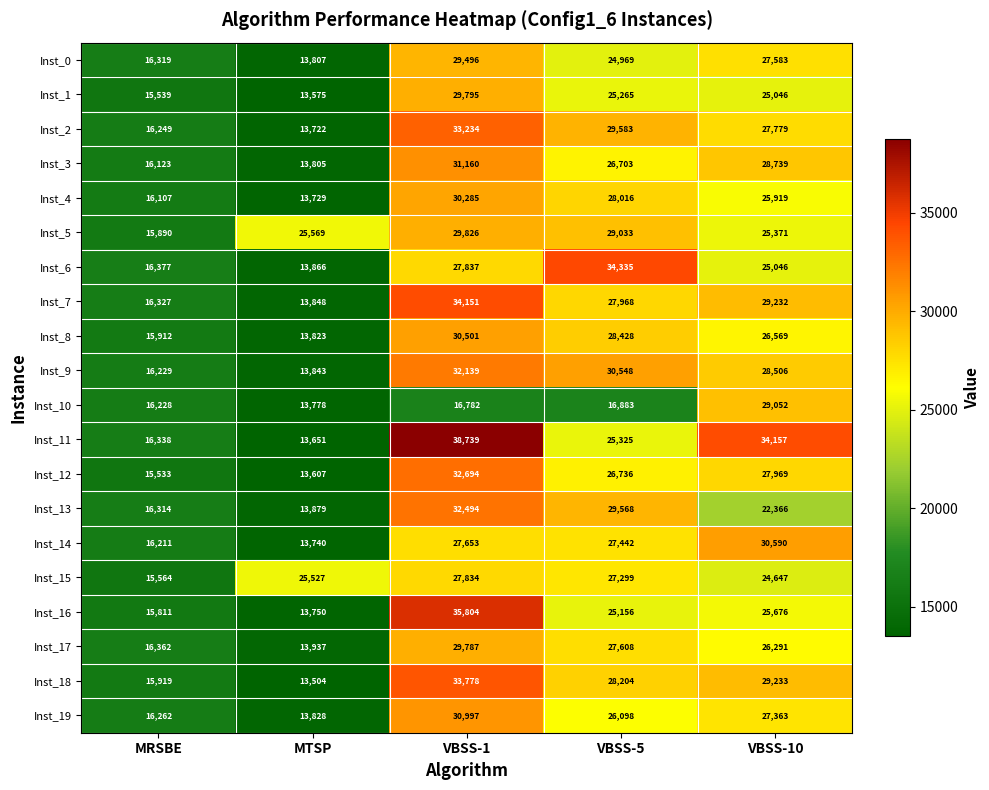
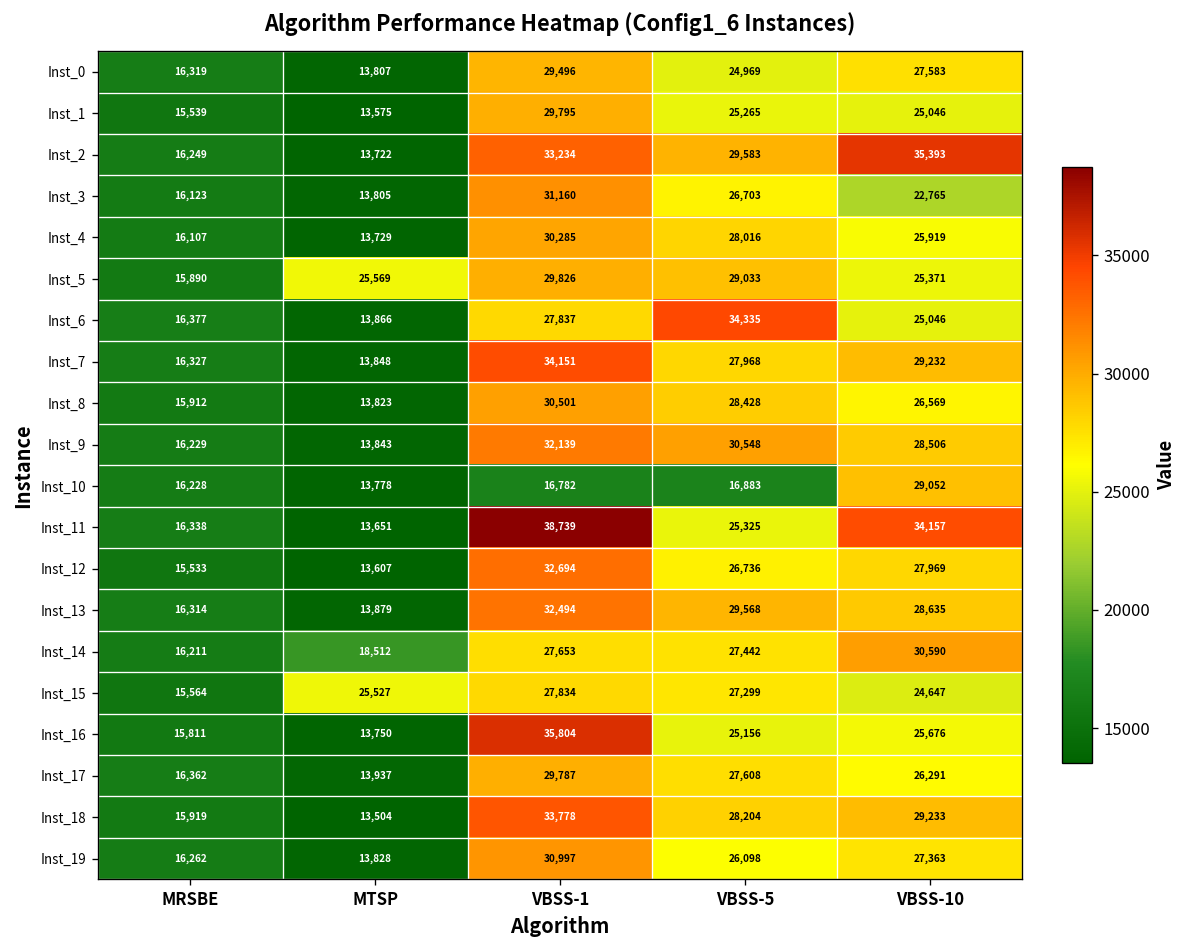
  {
    "Inst_0": {
      "MRSBE": "16,319",
      "MTSP": "13,807",
      "VBSS-1": "29,496",
      "VBSS-5": "24,969",
      "VBSS-10": "27,583"
    },
    "Inst_1": {
      "MRSBE": "15,539",
      "MTSP": "13,575",
      "VBSS-1": "29,795",
      "VBSS-5": "25,265",
      "VBSS-10": "25,046"
    },
    "Inst_2": {
      "MRSBE": "16,249",
      "MTSP": "13,722",
      "VBSS-1": "33,234",
      "VBSS-5": "29,583",
-     "VBSS-10": "27,779"
+     "VBSS-10": "35,393"
    },
    "Inst_3": {
      "MRSBE": "16,123",
      "MTSP": "13,805",
      "VBSS-1": "31,160",
      "VBSS-5": "26,703",
-     "VBSS-10": "28,739"
+     "VBSS-10": "22,765"
    },
    "Inst_4": {
      "MRSBE": "16,107",
      "MTSP": "13,729",
      "VBSS-1": "30,285",
      "VBSS-5": "28,016",
      "VBSS-10": "25,919"
    },
    "Inst_5": {
      "MRSBE": "15,890",
      "MTSP": "25,569",
      "VBSS-1": "29,826",
      "VBSS-5": "29,033",
      "VBSS-10": "25,371"
    },
    "Inst_6": {
      "MRSBE": "16,377",
      "MTSP": "13,866",
      "VBSS-1": "27,837",
      "VBSS-5": "34,335",
      "VBSS-10": "25,046"
    },
    "Inst_7": {
      "MRSBE": "16,327",
      "MTSP": "13,848",
      "VBSS-1": "34,151",
      "VBSS-5": "27,968",
      "VBSS-10": "29,232"
    },
    "Inst_8": {
      "MRSBE": "15,912",
      "MTSP": "13,823",
      "VBSS-1": "30,501",
      "VBSS-5": "28,428",
      "VBSS-10": "26,569"
    },
    "Inst_9": {
      "MRSBE": "16,229",
      "MTSP": "13,843",
      "VBSS-1": "32,139",
      "VBSS-5": "30,548",
      "VBSS-10": "28,506"
    },
    "Inst_10": {
      "MRSBE": "16,228",
      "MTSP": "13,778",
      "VBSS-1": "16,782",
      "VBSS-5": "16,883",
      "VBSS-10": "29,052"
    },
    "Inst_11": {
      "MRSBE": "16,338",
      "MTSP": "13,651",
      "VBSS-1": "38,739",
      "VBSS-5": "25,325",
      "VBSS-10": "34,157"
    },
    "Inst_12": {
      "MRSBE": "15,533",
      "MTSP": "13,607",
      "VBSS-1": "32,694",
      "VBSS-5": "26,736",
      "VBSS-10": "27,969"
    },
    "Inst_13": {
      "MRSBE": "16,314",
      "MTSP": "13,879",
      "VBSS-1": "32,494",
      "VBSS-5": "29,568",
-     "VBSS-10": "22,366"
+     "VBSS-10": "28,635"
    },
    "Inst_14": {
      "MRSBE": "16,211",
-     "MTSP": "13,740",
+     "MTSP": "18,512",
      "VBSS-1": "27,653",
      "VBSS-5": "27,442",
      "VBSS-10": "30,590"
    },
    "Inst_15": {
      "MRSBE": "15,564",
      "MTSP": "25,527",
      "VBSS-1": "27,834",
      "VBSS-5": "27,299",
      "VBSS-10": "24,647"
    },
    "Inst_16": {
      "MRSBE": "15,811",
      "MTSP": "13,750",
      "VBSS-1": "35,804",
      "VBSS-5": "25,156",
      "VBSS-10": "25,676"
    },
    "Inst_17": {
      "MRSBE": "16,362",
      "MTSP": "13,937",
      "VBSS-1": "29,787",
      "VBSS-5": "27,608",
      "VBSS-10": "26,291"
    },
    "Inst_18": {
      "MRSBE": "15,919",
      "MTSP": "13,504",
      "VBSS-1": "33,778",
      "VBSS-5": "28,204",
      "VBSS-10": "29,233"
    },
    "Inst_19": {
      "MRSBE": "16,262",
      "MTSP": "13,828",
      "VBSS-1": "30,997",
      "VBSS-5": "26,098",
      "VBSS-10": "27,363"
    }
  }
